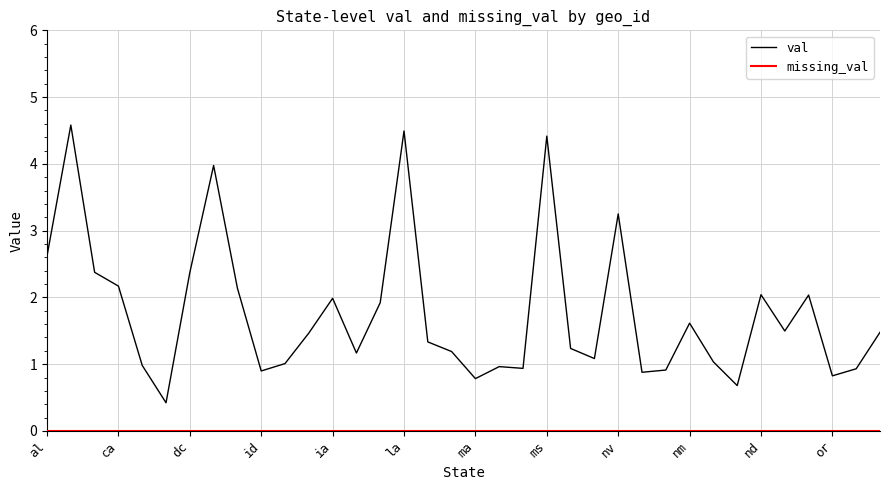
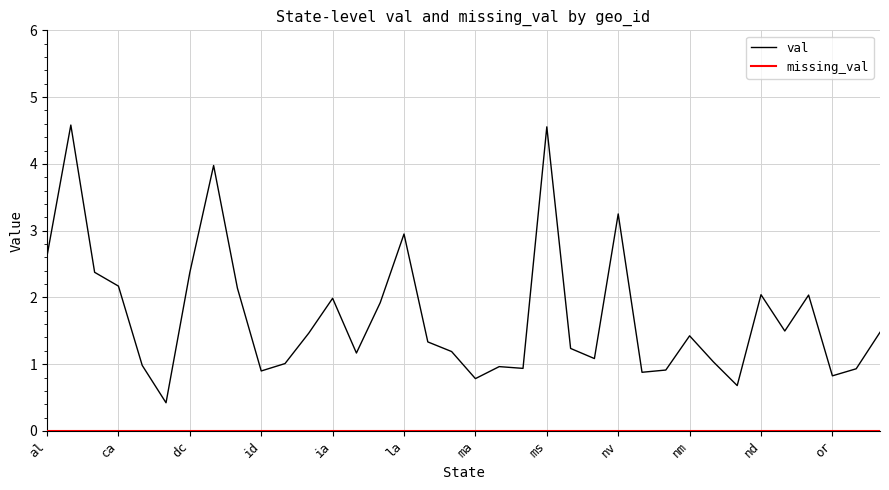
  {
    "val": {
      "al": 2.6,
      "ca": 2.2,
      "dc": 2.4,
      "id": 0.9,
      "ia": 2.0,
-     "la": 4.5,
+     "la": 2.9,
      "ma": 0.8,
-     "ms": 4.4,
+     "ms": 4.6,
      "nv": 3.3,
-     "nm": 1.6,
+     "nm": 1.4,
      "nd": 2.0,
      "or": 0.8
    },
    "missing_val": {
      "al": 0.0,
      "ca": 0.0,
      "dc": 0.0,
      "id": 0.0,
      "ia": 0.0,
      "la": 0.0,
      "ma": 0.0,
      "ms": 0.0,
      "nv": 0.0,
      "nm": 0.0,
      "nd": 0.0,
      "or": 0.0
    }
  }
